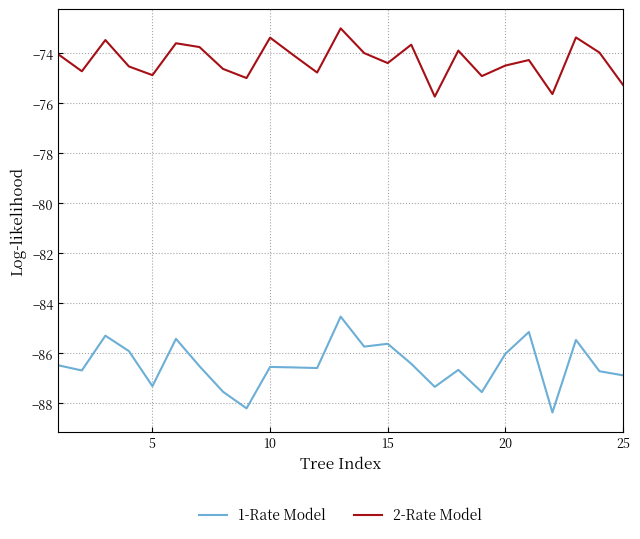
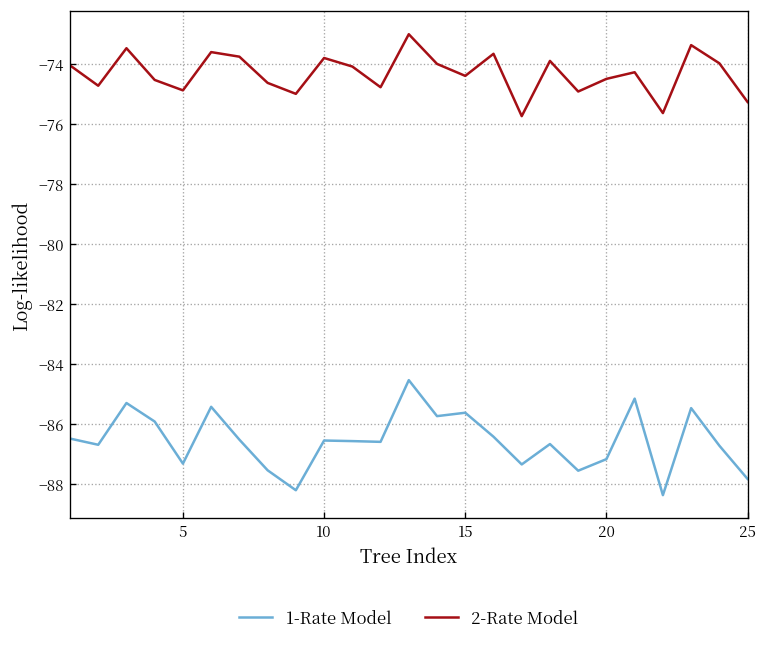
  {
    "1-Rate Model": {
      "5": -87.3,
      "10": -86.5,
      "15": -85.6,
-     "20": -86.0,
-     "25": -86.9
+     "20": -87.2,
+     "25": -87.8
    },
    "2-Rate Model": {
      "5": -74.9,
-     "10": -73.4,
+     "10": -73.8,
      "15": -74.4,
      "20": -74.5,
      "25": -75.3
    }
  }
